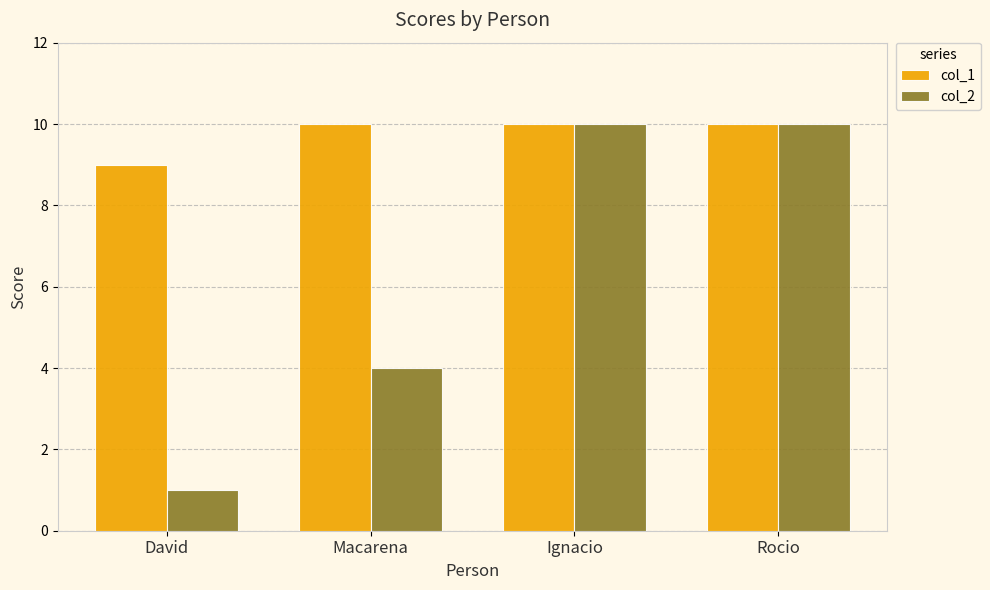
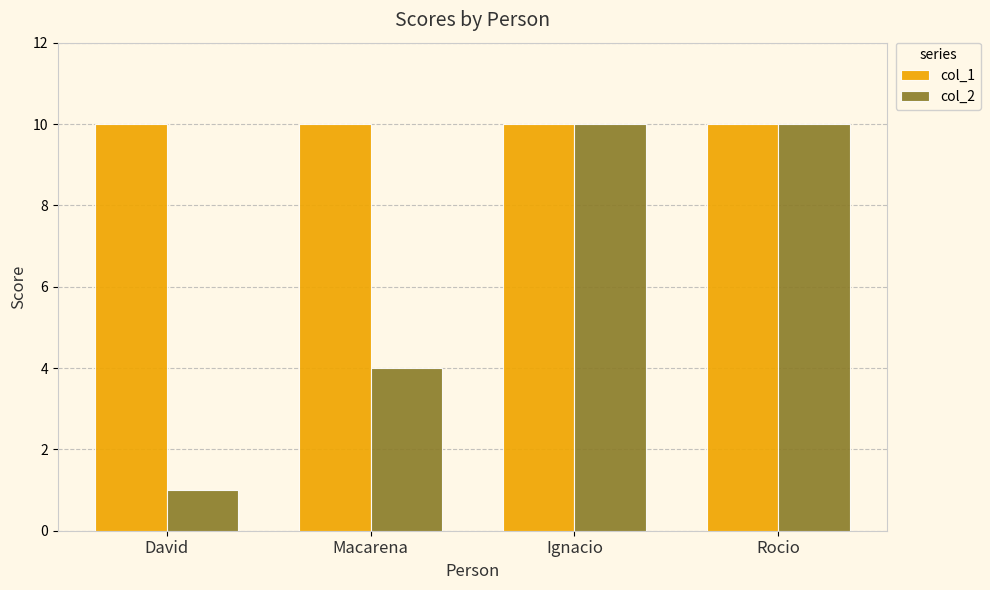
  {
    "col_1": {
-     "David": 9,
+     "David": 10,
      "Macarena": 10,
      "Ignacio": 10,
      "Rocio": 10
    },
    "col_2": {
      "David": 1,
      "Macarena": 4,
      "Ignacio": 10,
      "Rocio": 10
    }
  }
